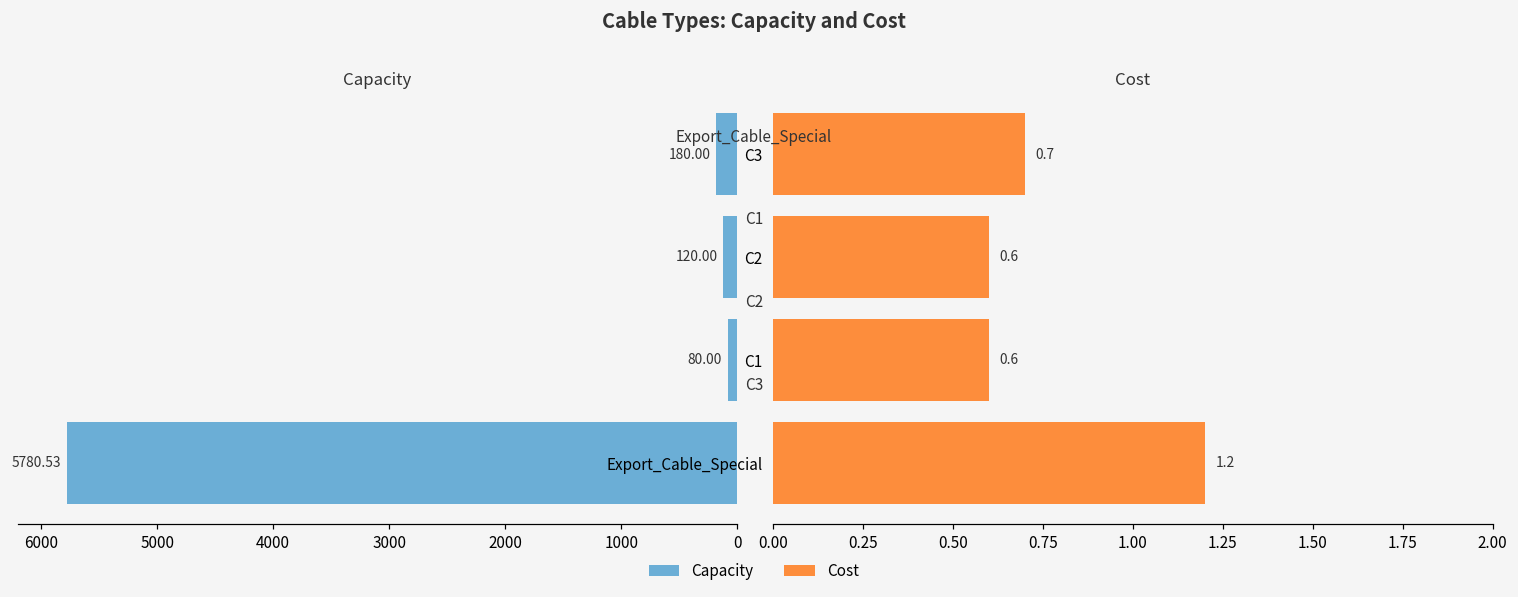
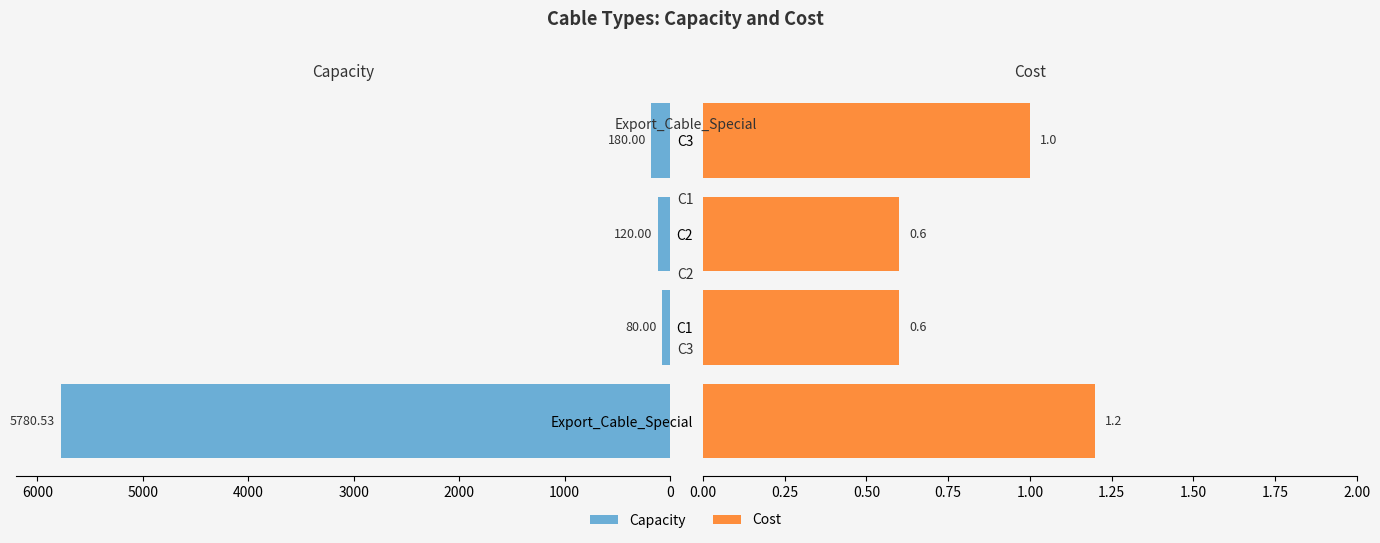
  {
    "Cost": {
-     "C3": 0.7,
+     "C3": 1.0,
      "C2": 0.6,
      "C1": 0.6
    }
  }
